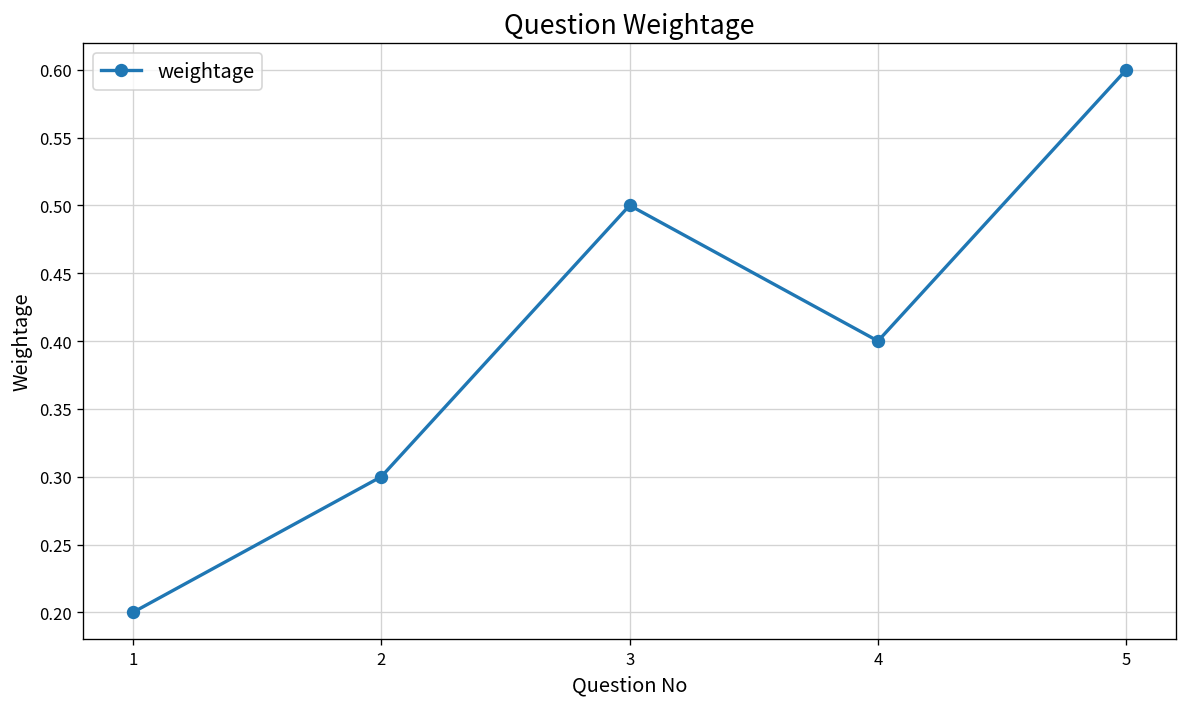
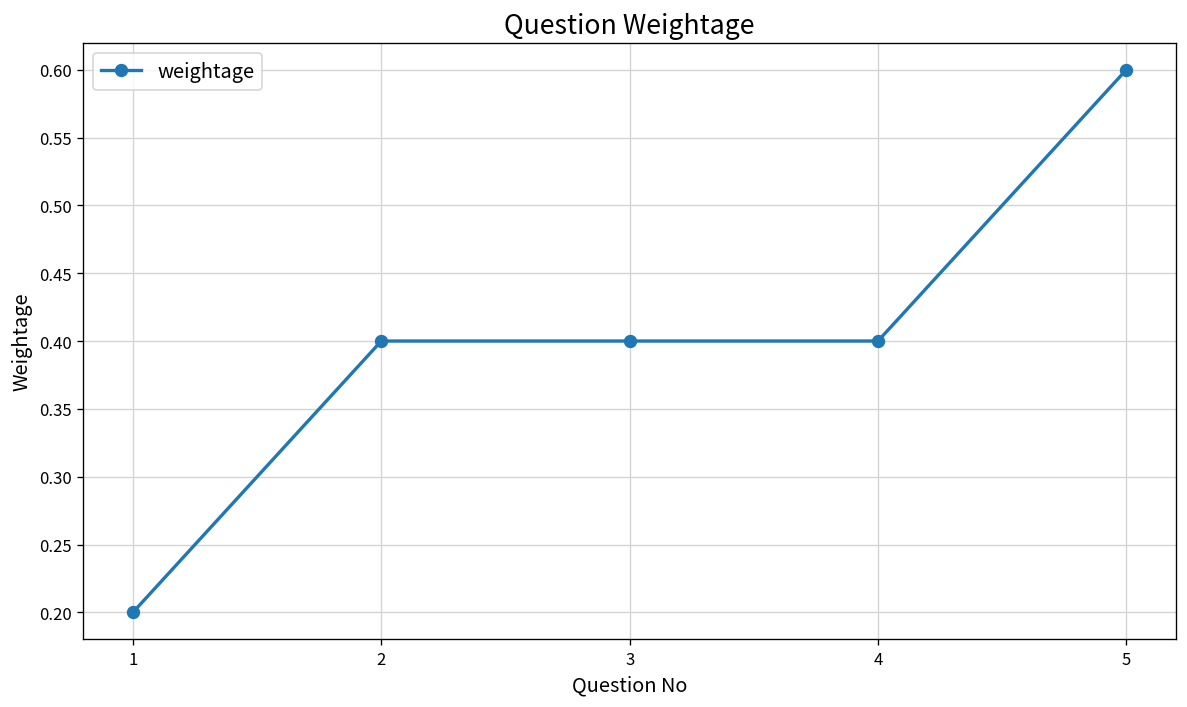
  {
    "1": 0.2,
-   "2": 0.3,
-   "3": 0.5,
+   "2": 0.4,
+   "3": 0.4,
    "4": 0.4,
    "5": 0.6
  }
